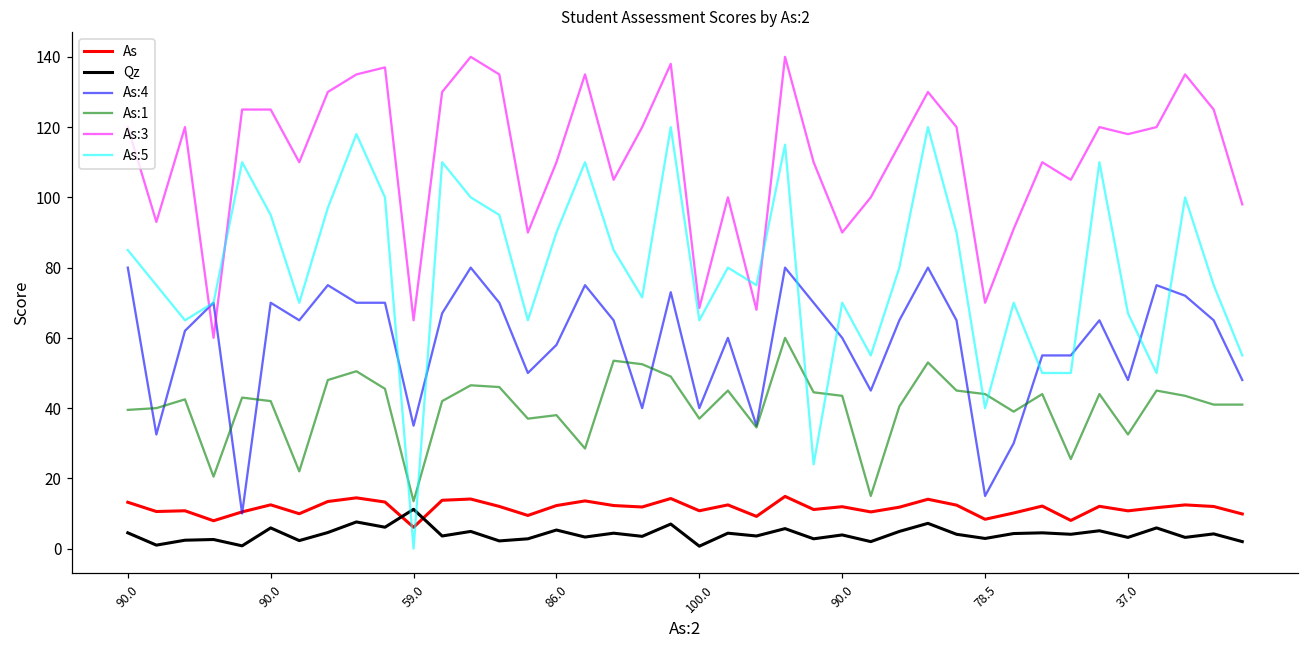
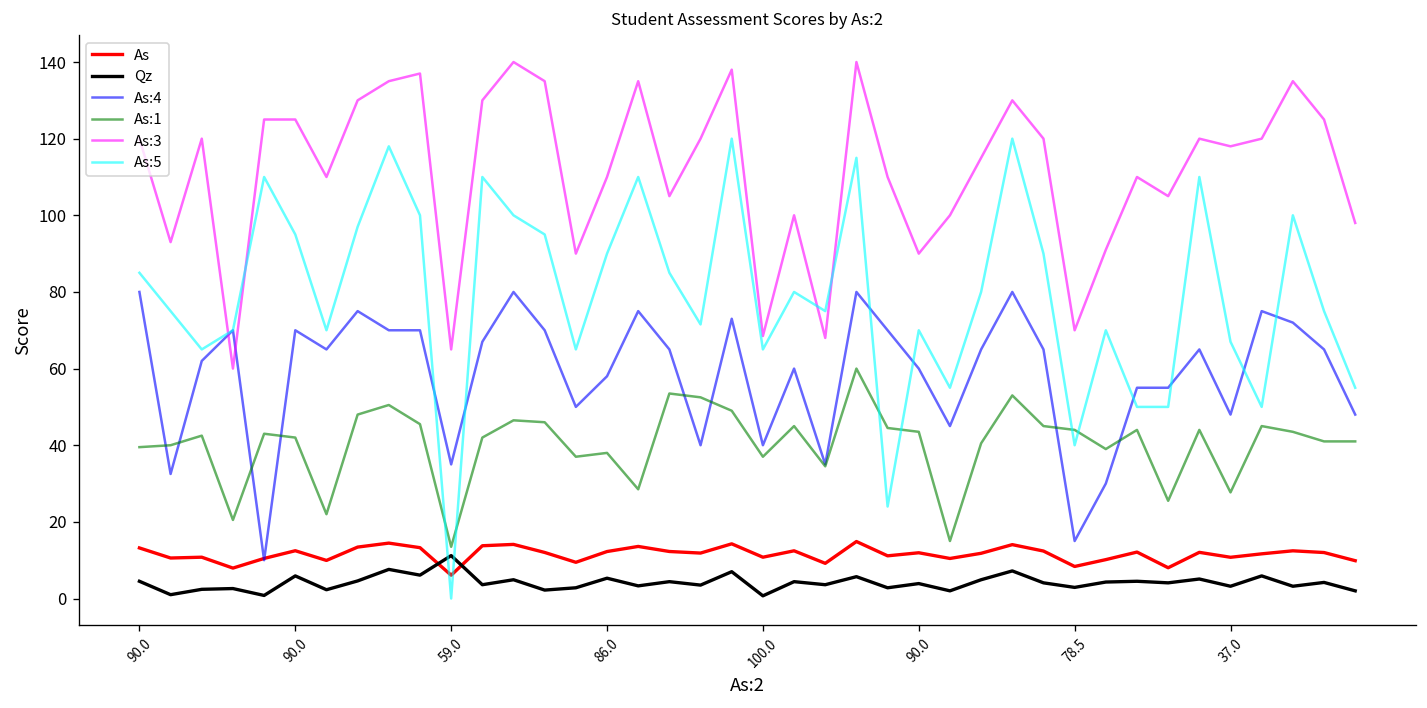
  {
    "As": {
      "59.0": 6,
      "86.0": 12,
      "100.0": 11,
      "78.5": 8,
      "37.0": 11
    },
    "Qz": {
      "59.0": 11,
      "86.0": 5,
      "100.0": 1,
      "78.5": 3,
      "37.0": 3
    },
    "As:4": {
      "59.0": 35,
      "86.0": 58,
      "100.0": 40,
      "78.5": 15,
      "37.0": 48
    },
    "As:1": {
      "59.0": 14,
      "86.0": 38,
      "100.0": 37,
      "78.5": 44,
-     "37.0": 33
+     "37.0": 28
    },
    "As:3": {
      "59.0": 65,
      "86.0": 110,
      "100.0": 69,
      "78.5": 70,
      "37.0": 118
    },
    "As:5": {
      "59.0": 0,
      "86.0": 90,
      "100.0": 65,
      "78.5": 40,
      "37.0": 67
    }
  }
